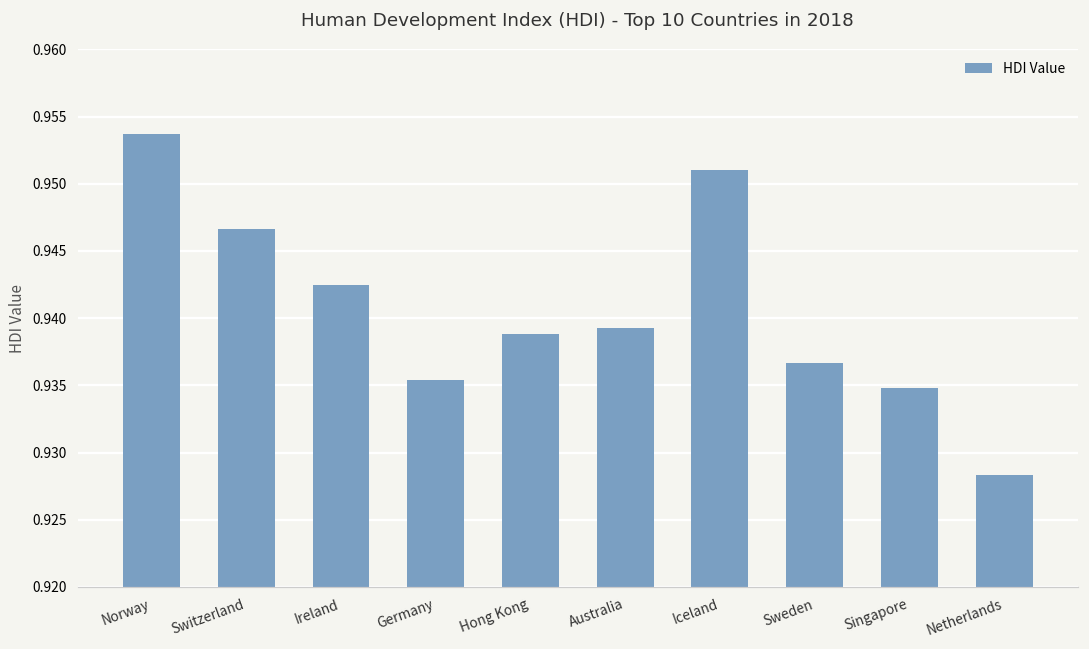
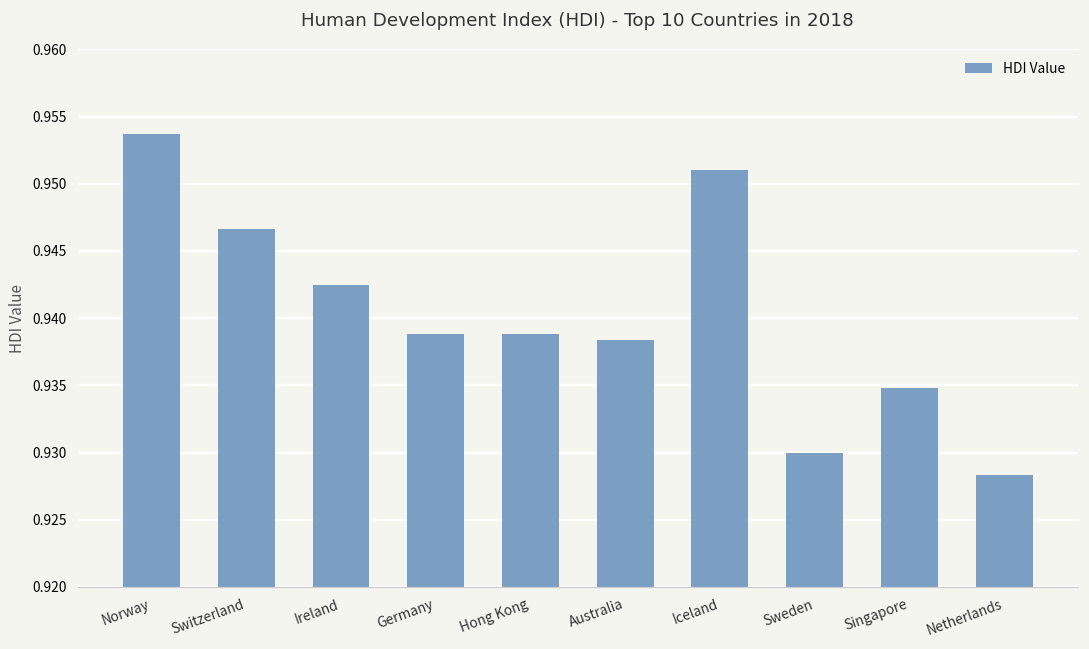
  {
    "Norway": 0.9537,
    "Switzerland": 0.9466,
    "Ireland": 0.9425,
-   "Germany": 0.9354,
+   "Germany": 0.9388,
    "Hong Kong": 0.9388,
-   "Australia": 0.9392,
+   "Australia": 0.9384,
    "Iceland": 0.9510,
-   "Sweden": 0.9366,
+   "Sweden": 0.9300,
    "Singapore": 0.9348,
    "Netherlands": 0.9283
  }
